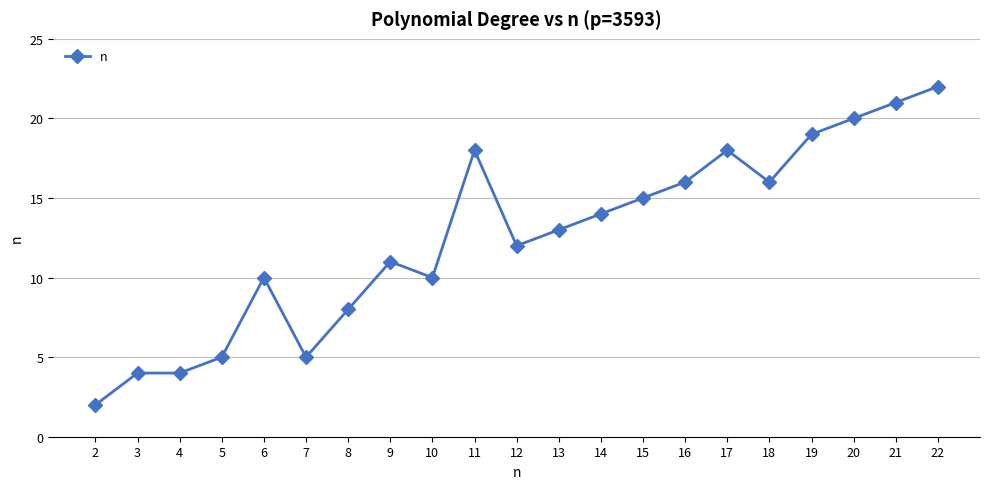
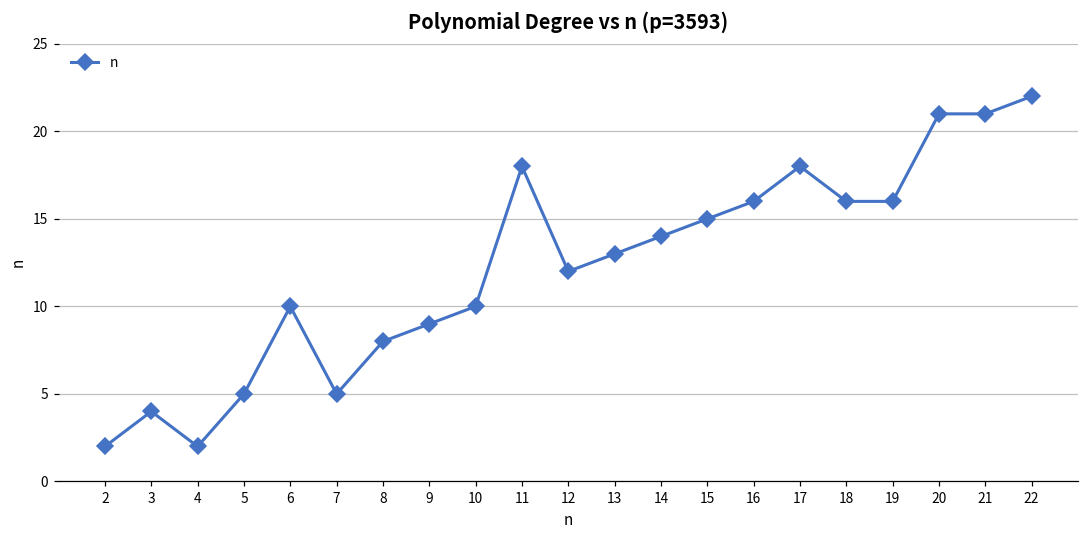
  {
    "2": 2,
    "3": 4,
-   "4": 4,
+   "4": 2,
    "5": 5,
    "6": 10,
    "7": 5,
    "8": 8,
-   "9": 11,
+   "9": 9,
    "10": 10,
    "11": 18,
    "12": 12,
    "13": 13,
    "14": 14,
    "15": 15,
    "16": 16,
    "17": 18,
    "18": 16,
-   "19": 19,
-   "20": 20,
+   "19": 16,
+   "20": 21,
    "21": 21,
    "22": 22
  }
